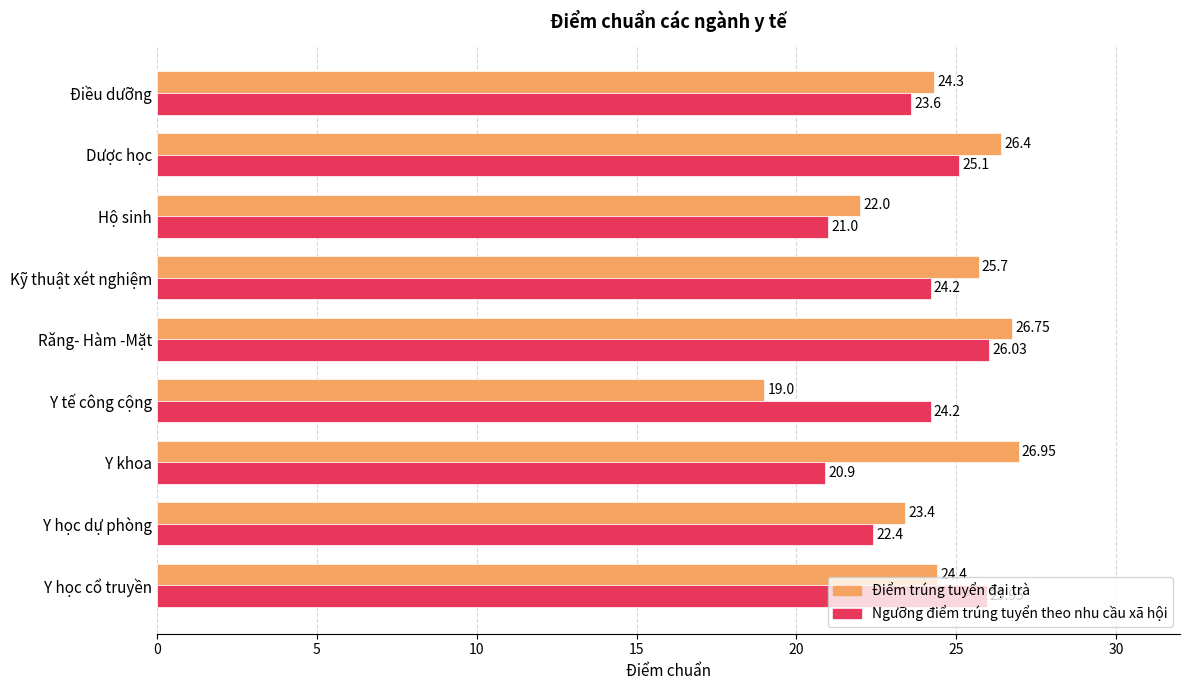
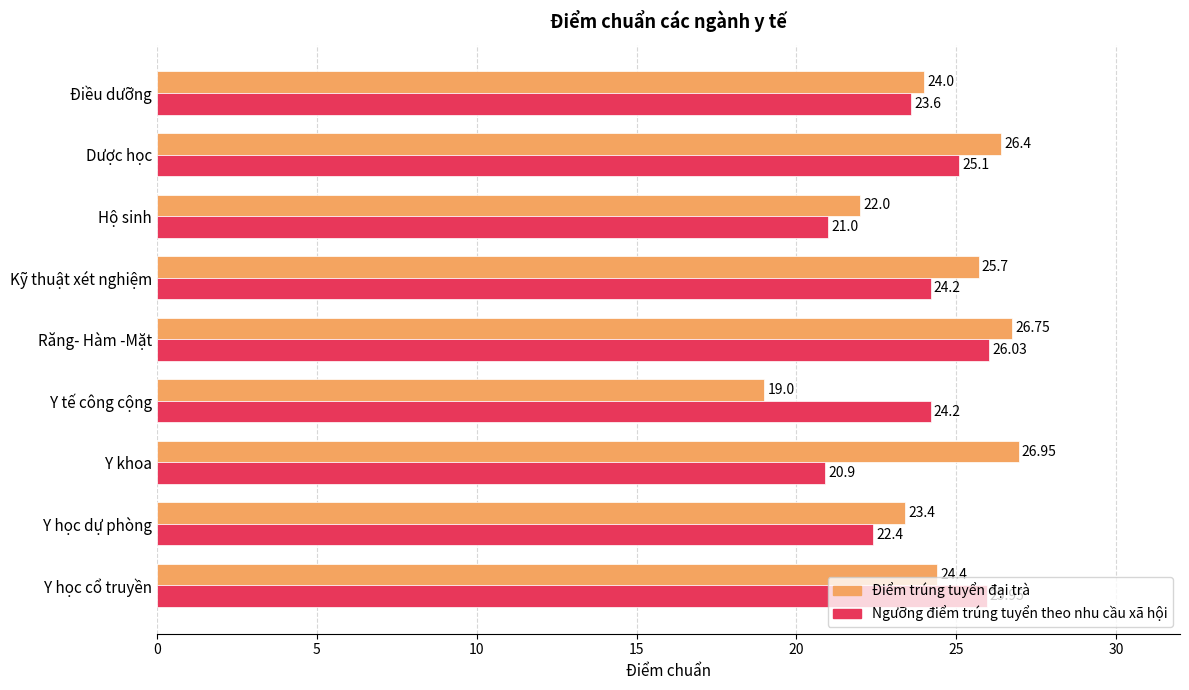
  {
    "Điểm trúng tuyển đại trà": {
-     "Điều dưỡng": 24.3,
+     "Điều dưỡng": 24.0,
      "Dược học": 26.4,
      "Hộ sinh": 22.0,
      "Kỹ thuật xét nghiệm": 25.7,
      "Răng- Hàm -Mặt": 26.75,
      "Y tế công cộng": 19.0,
      "Y khoa": 26.95,
      "Y học dự phòng": 23.4
    },
    "Ngưỡng điểm trúng tuyển theo nhu cầu xã hội": {
      "Điều dưỡng": 23.6,
      "Dược học": 25.1,
      "Hộ sinh": 21.0,
      "Kỹ thuật xét nghiệm": 24.2,
      "Răng- Hàm -Mặt": 26.03,
      "Y tế công cộng": 24.2,
      "Y khoa": 20.9,
      "Y học dự phòng": 22.4
    }
  }
